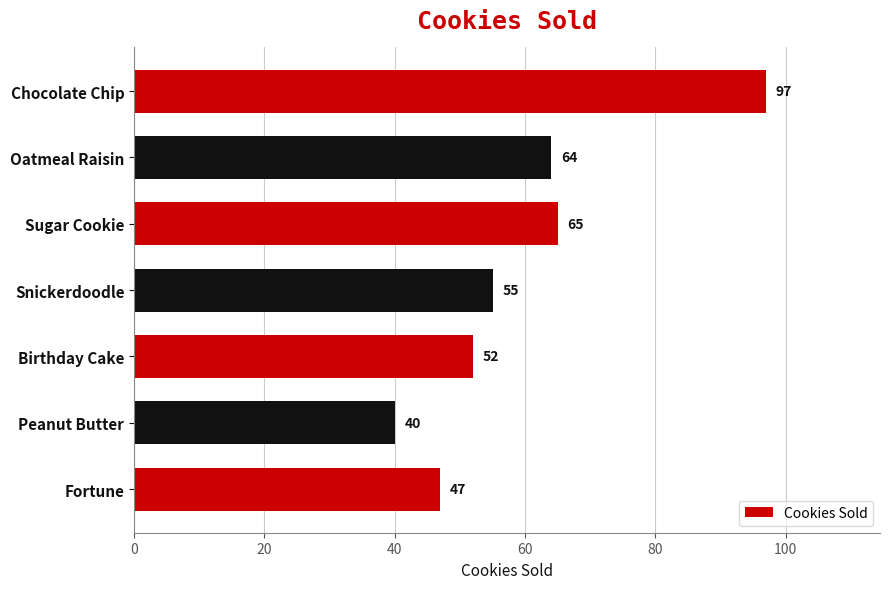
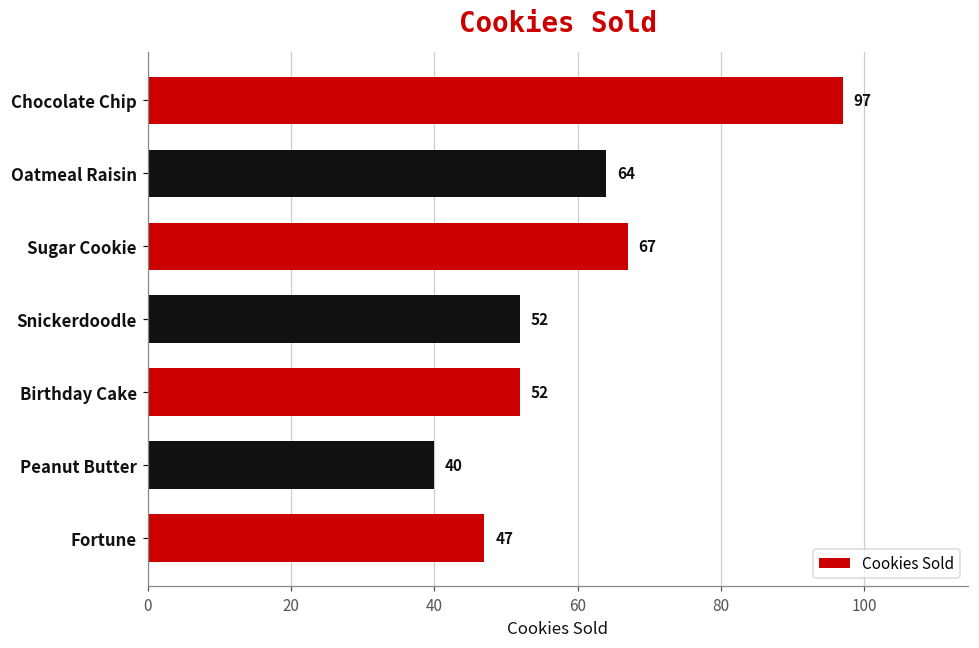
  {
    "Chocolate Chip": 97,
    "Oatmeal Raisin": 64,
-   "Sugar Cookie": 65,
-   "Snickerdoodle": 55,
+   "Sugar Cookie": 67,
+   "Snickerdoodle": 52,
    "Birthday Cake": 52,
    "Peanut Butter": 40,
    "Fortune": 47
  }
